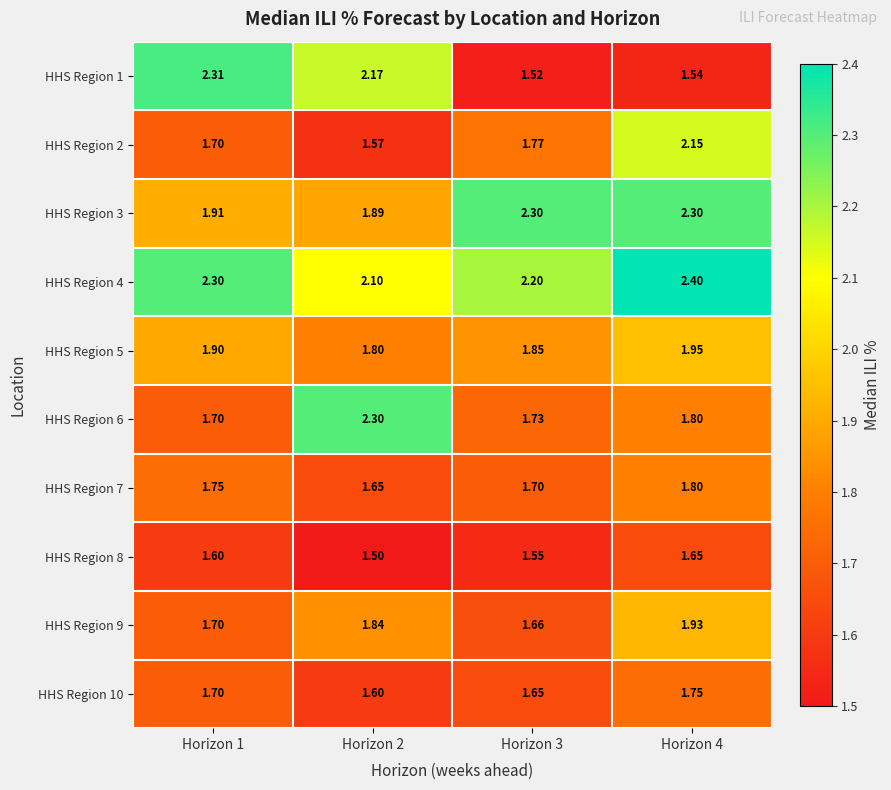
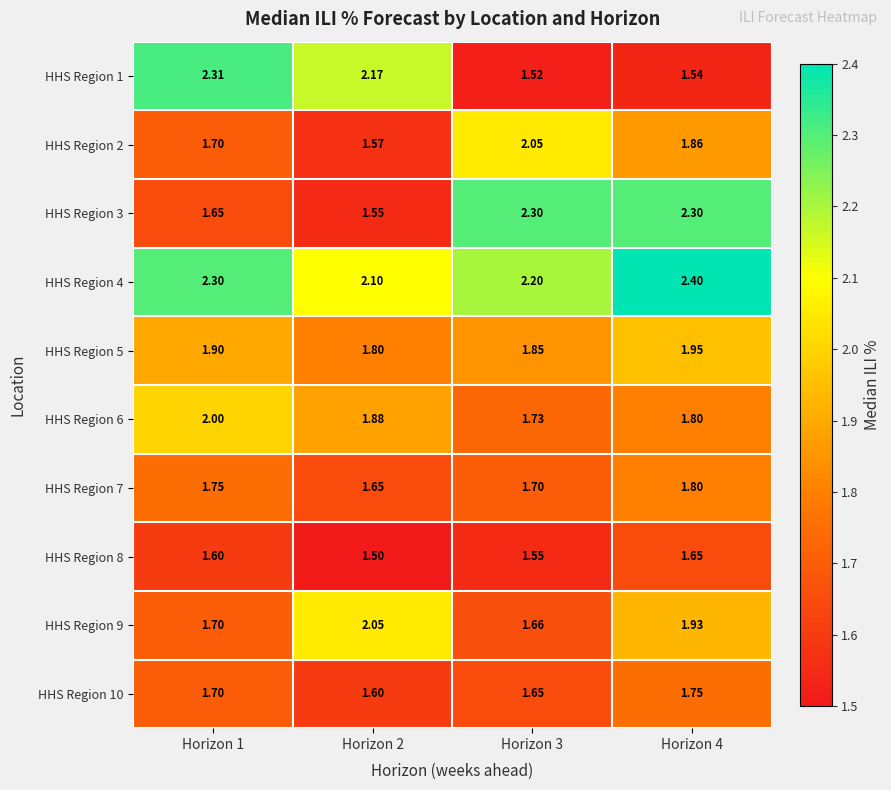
  {
    "HHS Region 1": {
      "Horizon 1": 2.31,
      "Horizon 2": 2.17,
      "Horizon 3": 1.52,
      "Horizon 4": 1.54
    },
    "HHS Region 2": {
      "Horizon 1": 1.70,
      "Horizon 2": 1.57,
-     "Horizon 3": 1.77,
-     "Horizon 4": 2.15
+     "Horizon 3": 2.05,
+     "Horizon 4": 1.86
    },
    "HHS Region 3": {
-     "Horizon 1": 1.91,
-     "Horizon 2": 1.89,
+     "Horizon 1": 1.65,
+     "Horizon 2": 1.55,
      "Horizon 3": 2.30,
      "Horizon 4": 2.30
    },
    "HHS Region 4": {
      "Horizon 1": 2.30,
      "Horizon 2": 2.10,
      "Horizon 3": 2.20,
      "Horizon 4": 2.40
    },
    "HHS Region 5": {
      "Horizon 1": 1.90,
      "Horizon 2": 1.80,
      "Horizon 3": 1.85,
      "Horizon 4": 1.95
    },
    "HHS Region 6": {
-     "Horizon 1": 1.70,
-     "Horizon 2": 2.30,
+     "Horizon 1": 2.00,
+     "Horizon 2": 1.88,
      "Horizon 3": 1.73,
      "Horizon 4": 1.80
    },
    "HHS Region 7": {
      "Horizon 1": 1.75,
      "Horizon 2": 1.65,
      "Horizon 3": 1.70,
      "Horizon 4": 1.80
    },
    "HHS Region 8": {
      "Horizon 1": 1.60,
      "Horizon 2": 1.50,
      "Horizon 3": 1.55,
      "Horizon 4": 1.65
    },
    "HHS Region 9": {
      "Horizon 1": 1.70,
-     "Horizon 2": 1.84,
+     "Horizon 2": 2.05,
      "Horizon 3": 1.66,
      "Horizon 4": 1.93
    },
    "HHS Region 10": {
      "Horizon 1": 1.70,
      "Horizon 2": 1.60,
      "Horizon 3": 1.65,
      "Horizon 4": 1.75
    }
  }
